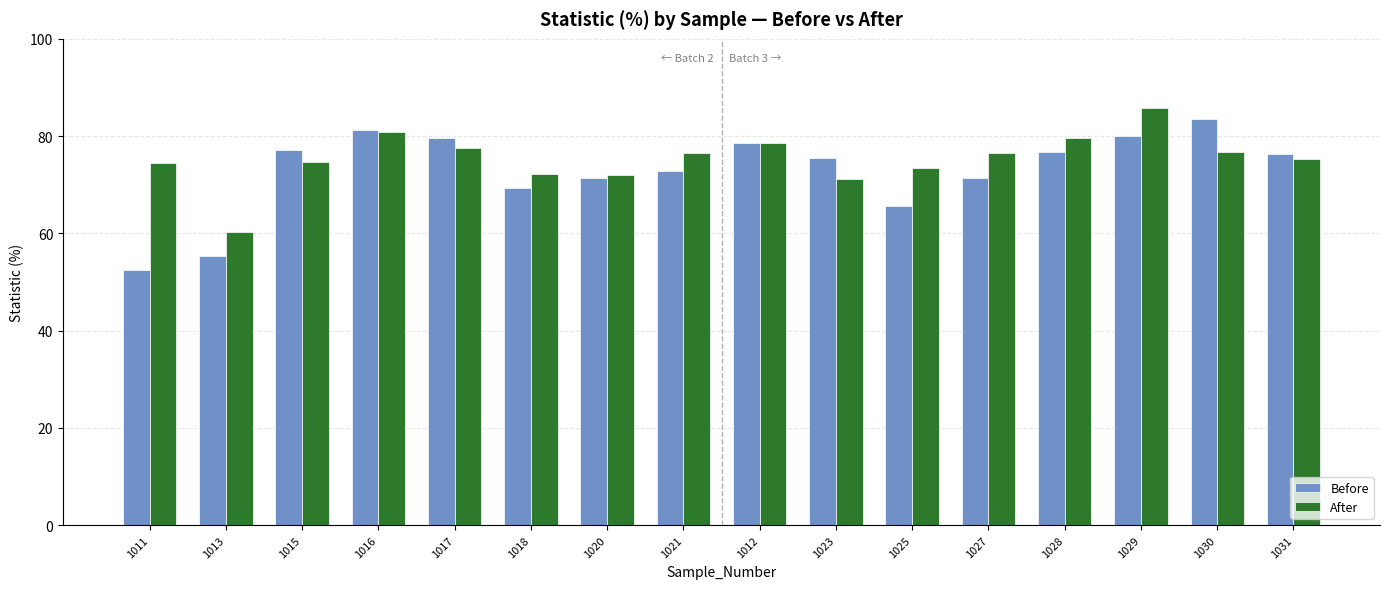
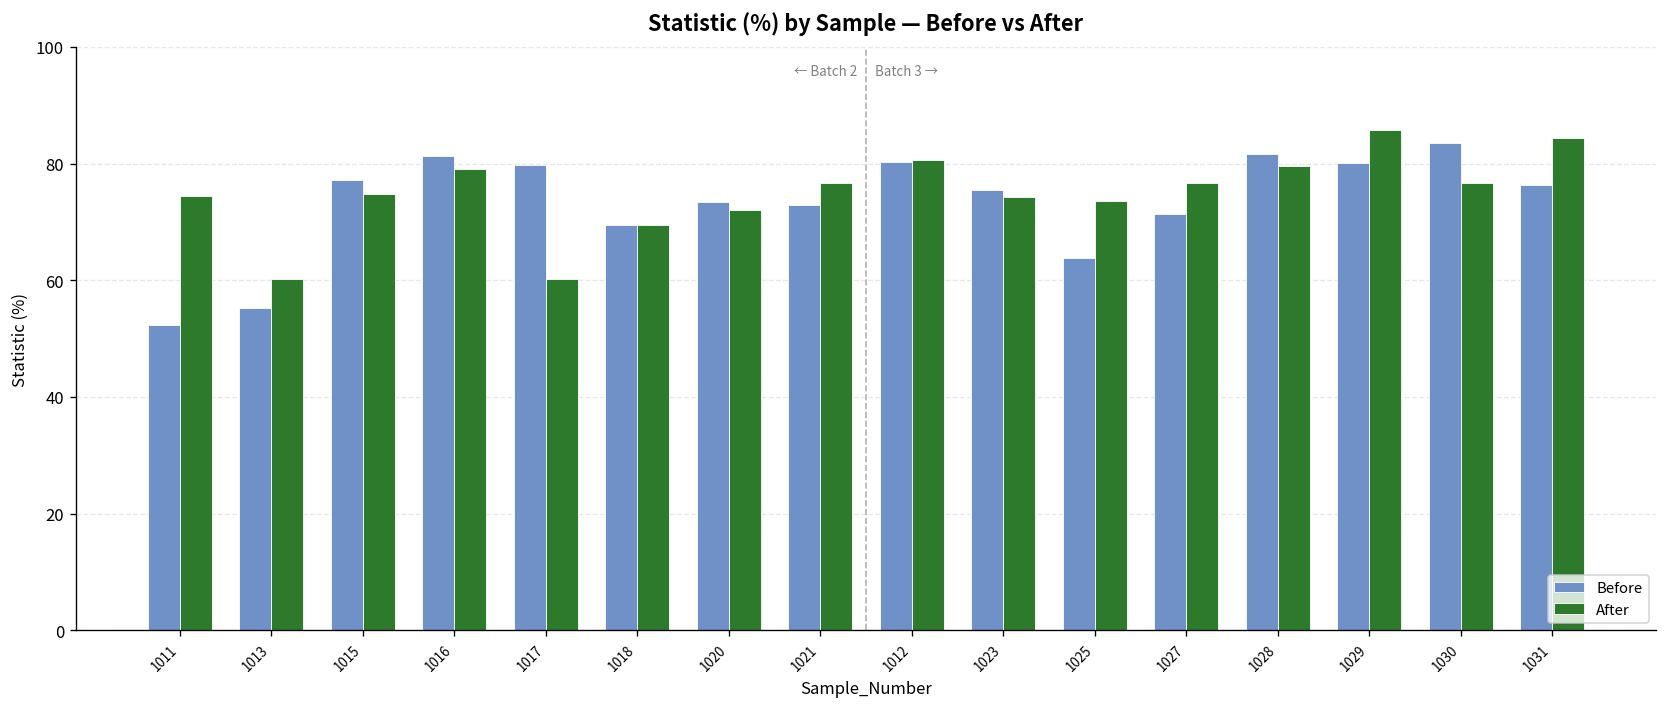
  {
    "Before": {
      "1011": 52,
      "1013": 55,
      "1015": 77,
      "1016": 81,
      "1017": 80,
      "1018": 69,
-     "1020": 71,
+     "1020": 73,
      "1021": 73,
-     "1012": 79,
+     "1012": 80,
      "1023": 75,
-     "1025": 66,
+     "1025": 64,
      "1027": 71,
-     "1028": 77,
+     "1028": 82,
      "1029": 80,
      "1030": 84,
      "1031": 76
    },
    "After": {
      "1011": 74,
      "1013": 60,
      "1015": 75,
-     "1016": 81,
-     "1017": 78,
-     "1018": 72,
+     "1016": 79,
+     "1017": 60,
+     "1018": 70,
      "1020": 72,
      "1021": 77,
-     "1012": 79,
-     "1023": 71,
+     "1012": 81,
+     "1023": 74,
      "1025": 74,
      "1027": 77,
      "1028": 80,
      "1029": 86,
      "1030": 77,
-     "1031": 75
+     "1031": 84
    }
  }
